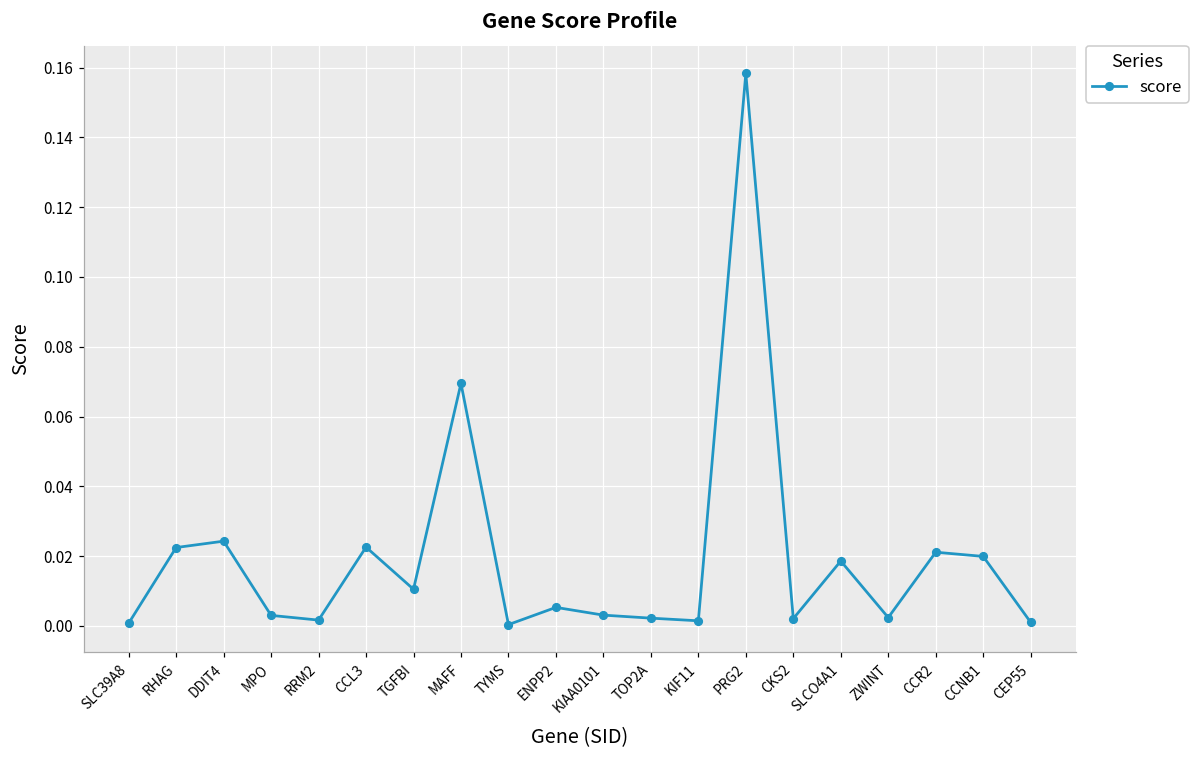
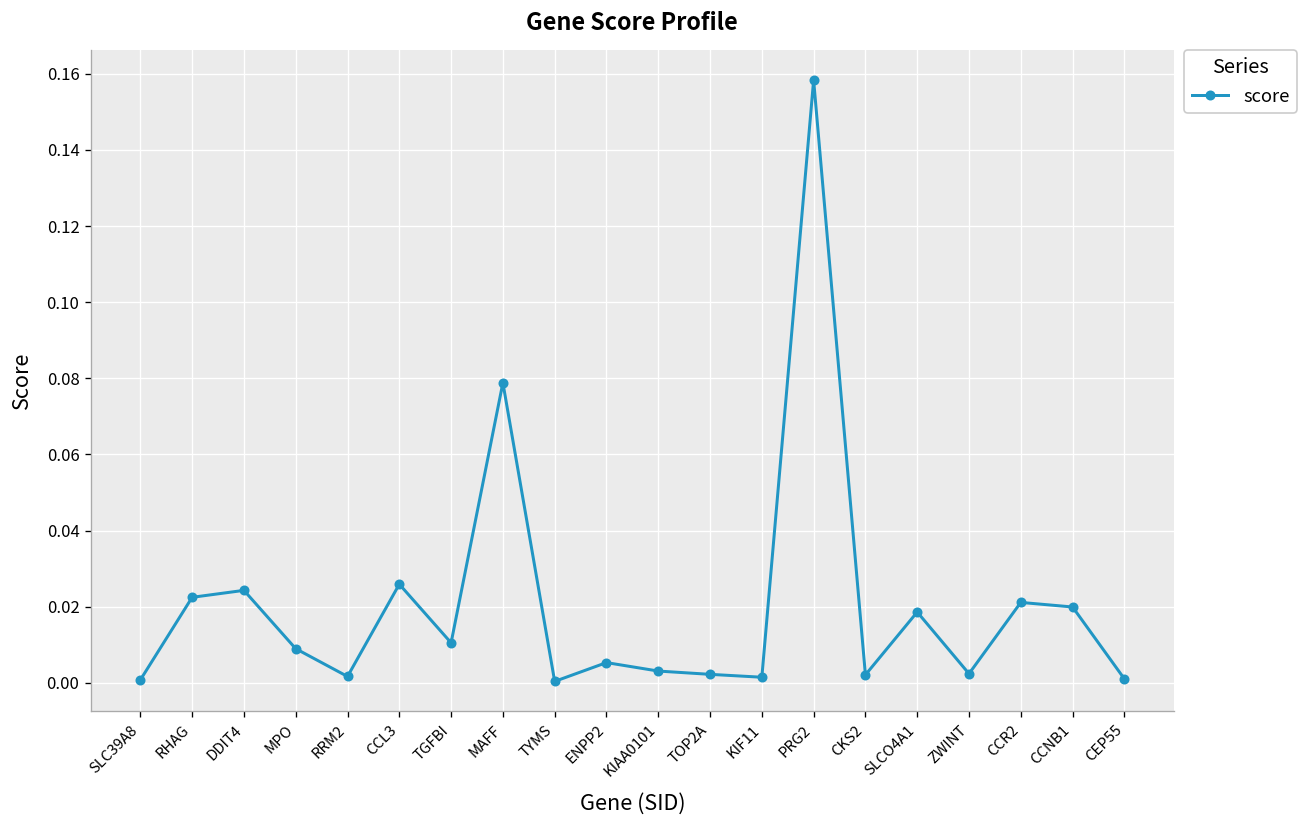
  {
    "SLC39A8": 0.001,
    "RHAG": 0.022,
    "DDIT4": 0.024,
-   "MPO": 0.003,
+   "MPO": 0.009,
    "RRM2": 0.002,
-   "CCL3": 0.023,
+   "CCL3": 0.026,
    "TGFBI": 0.011,
-   "MAFF": 0.070,
+   "MAFF": 0.079,
    "TYMS": 0.000,
    "ENPP2": 0.005,
    "KIAA0101": 0.003,
    "TOP2A": 0.002,
    "KIF11": 0.001,
    "PRG2": 0.158,
    "CKS2": 0.002,
    "SLCO4A1": 0.019,
    "ZWINT": 0.002,
    "CCR2": 0.021,
    "CCNB1": 0.020,
    "CEP55": 0.001
  }
